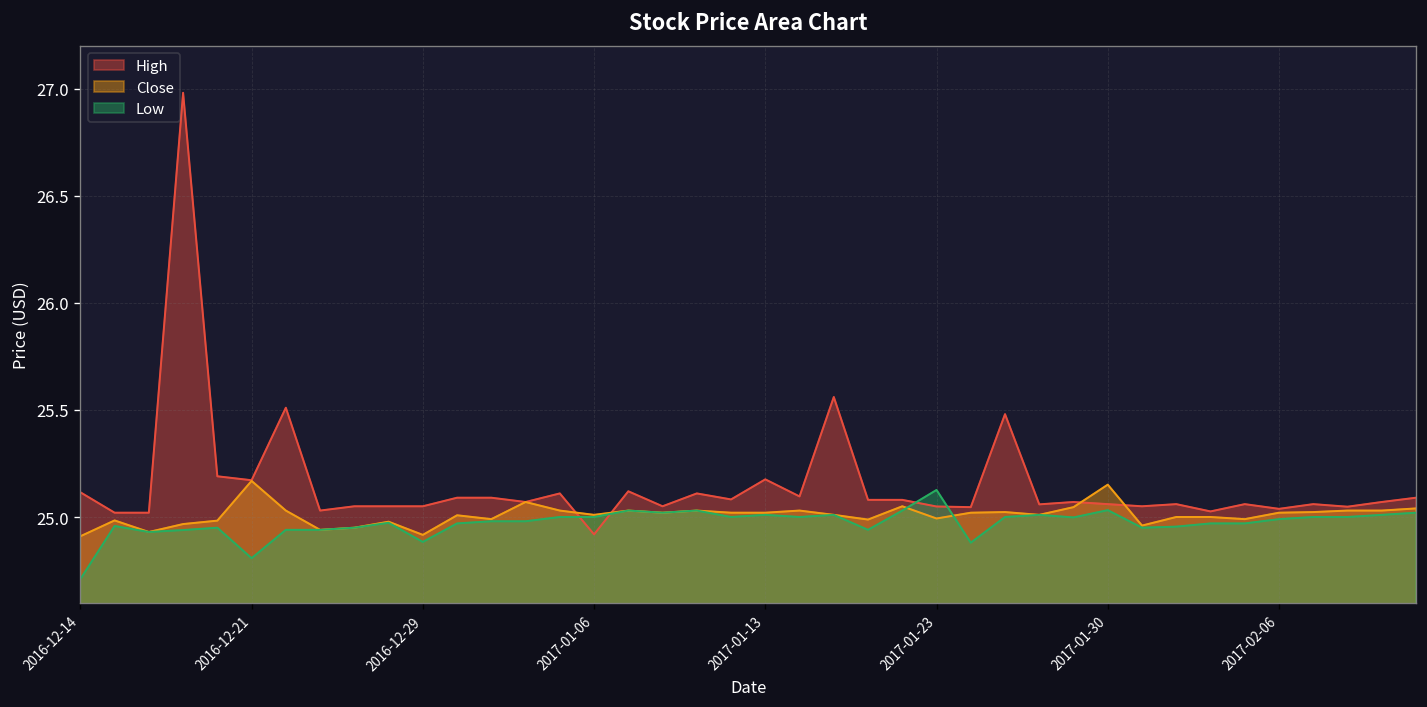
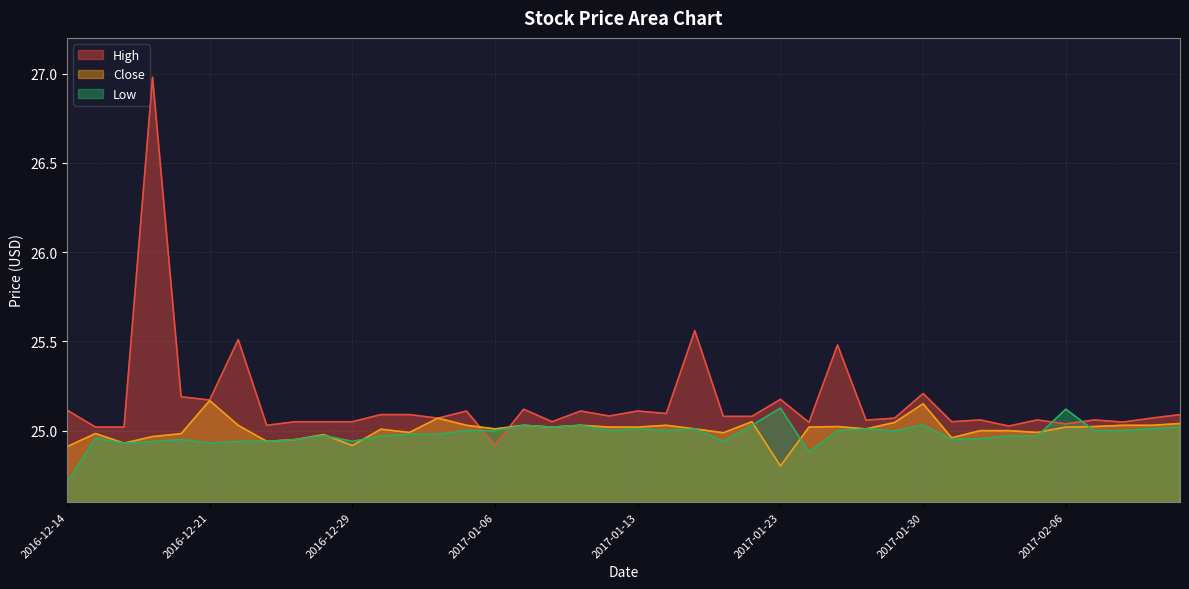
  {
    "High": {
      "2016-12-14": 25.12,
      "2016-12-29": 25.05,
      "2017-01-06": 24.92,
-     "2017-01-13": 25.18,
-     "2017-01-23": 25.05,
-     "2017-01-30": 25.06,
+     "2017-01-13": 25.11,
+     "2017-01-23": 25.18,
+     "2017-01-30": 25.21,
      "2017-02-06": 25.04
    },
    "Close": {
      "2016-12-14": 24.91,
      "2016-12-29": 24.92,
-     "2017-01-23": 24.99,
+     "2017-01-23": 24.80,
      "2017-01-30": 25.15,
      "2017-02-06": 25.02
    },
    "Low": {
      "2016-12-14": 24.71,
-     "2016-12-21": 24.81,
-     "2016-12-29": 24.88,
+     "2016-12-21": 24.93,
+     "2016-12-29": 24.94,
      "2017-01-23": 25.13,
      "2017-01-30": 25.03,
-     "2017-02-06": 24.99
+     "2017-02-06": 25.12
    }
  }
